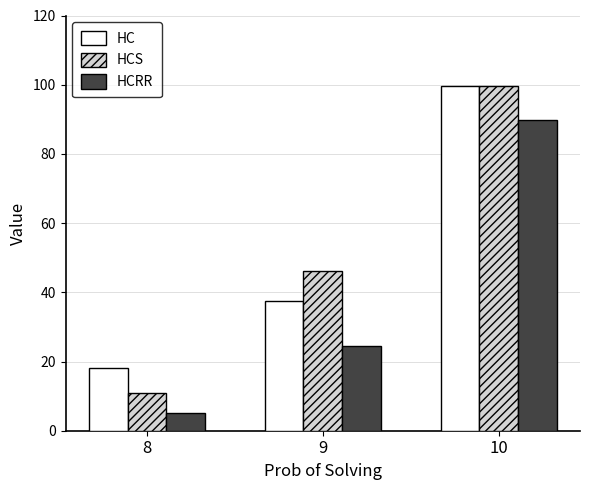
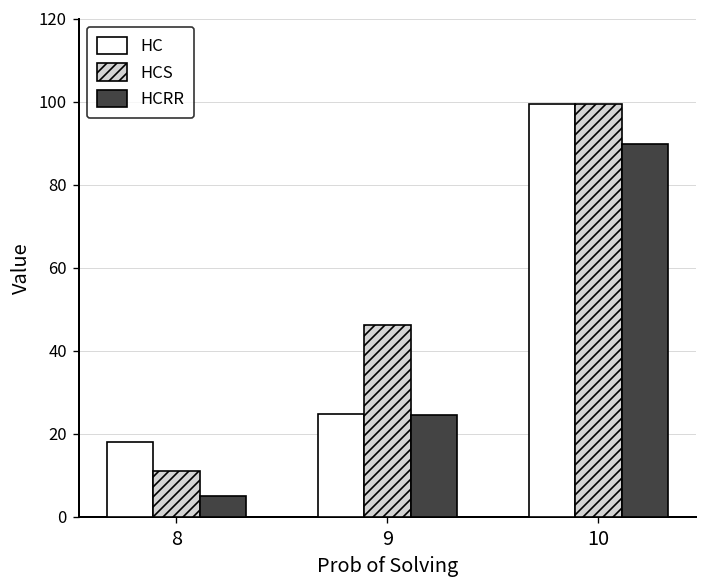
  {
    "HC": {
      "8": 18,
-     "9": 38,
+     "9": 25,
      "10": 100
    },
    "HCS": {
      "8": 11,
      "9": 46,
      "10": 100
    },
    "HCRR": {
      "8": 5,
      "9": 25,
      "10": 90
    }
  }
